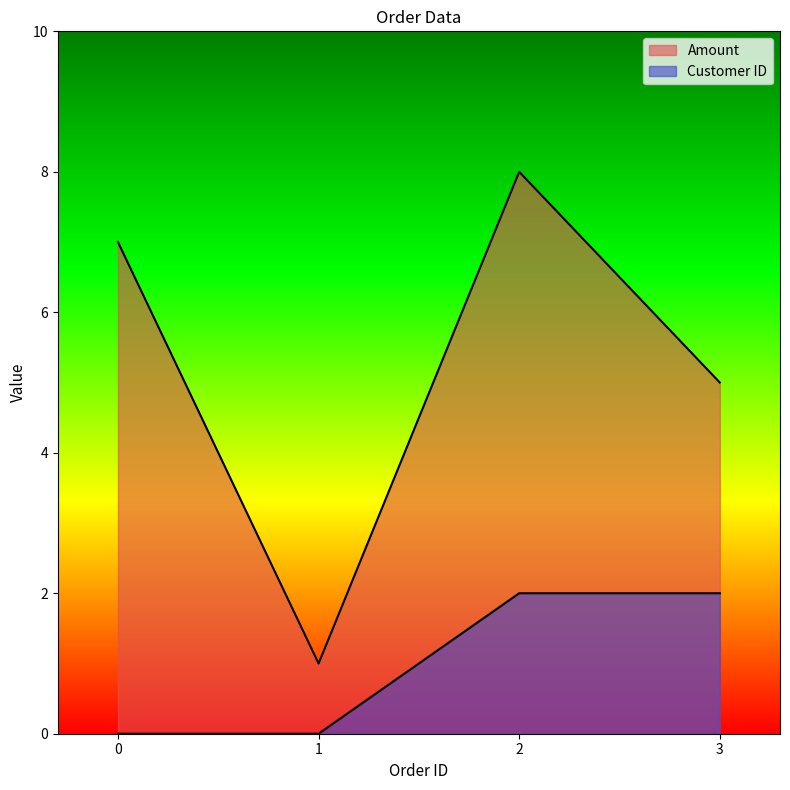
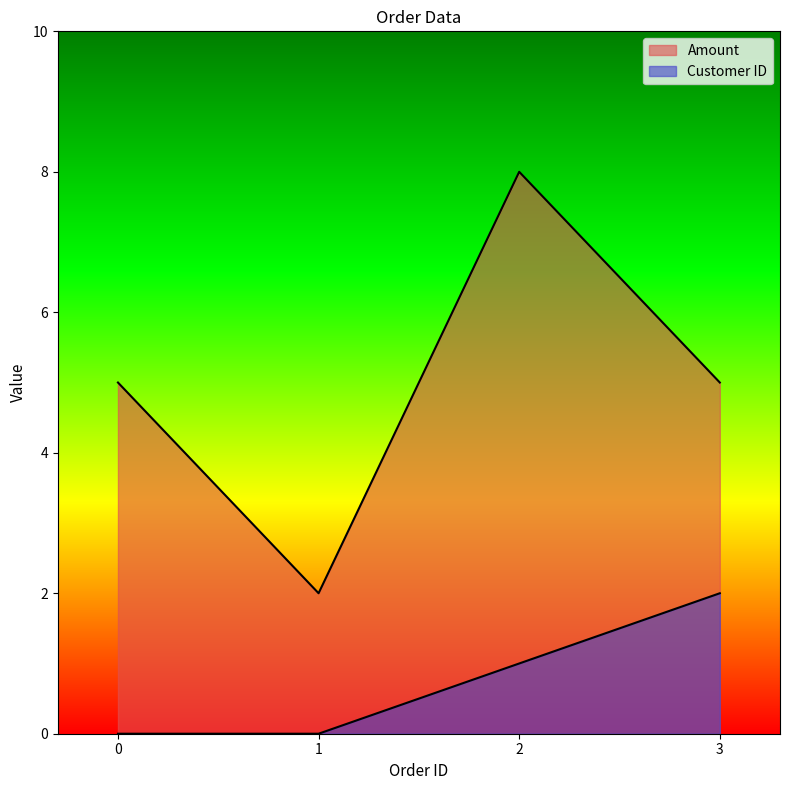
  {
    "Amount": {
-     "0": 7,
-     "1": 1,
+     "0": 5,
+     "1": 2,
      "2": 8,
      "3": 5
    },
    "Customer ID": {
      "0": 0,
      "1": 0,
-     "2": 2,
+     "2": 1,
      "3": 2
    }
  }
